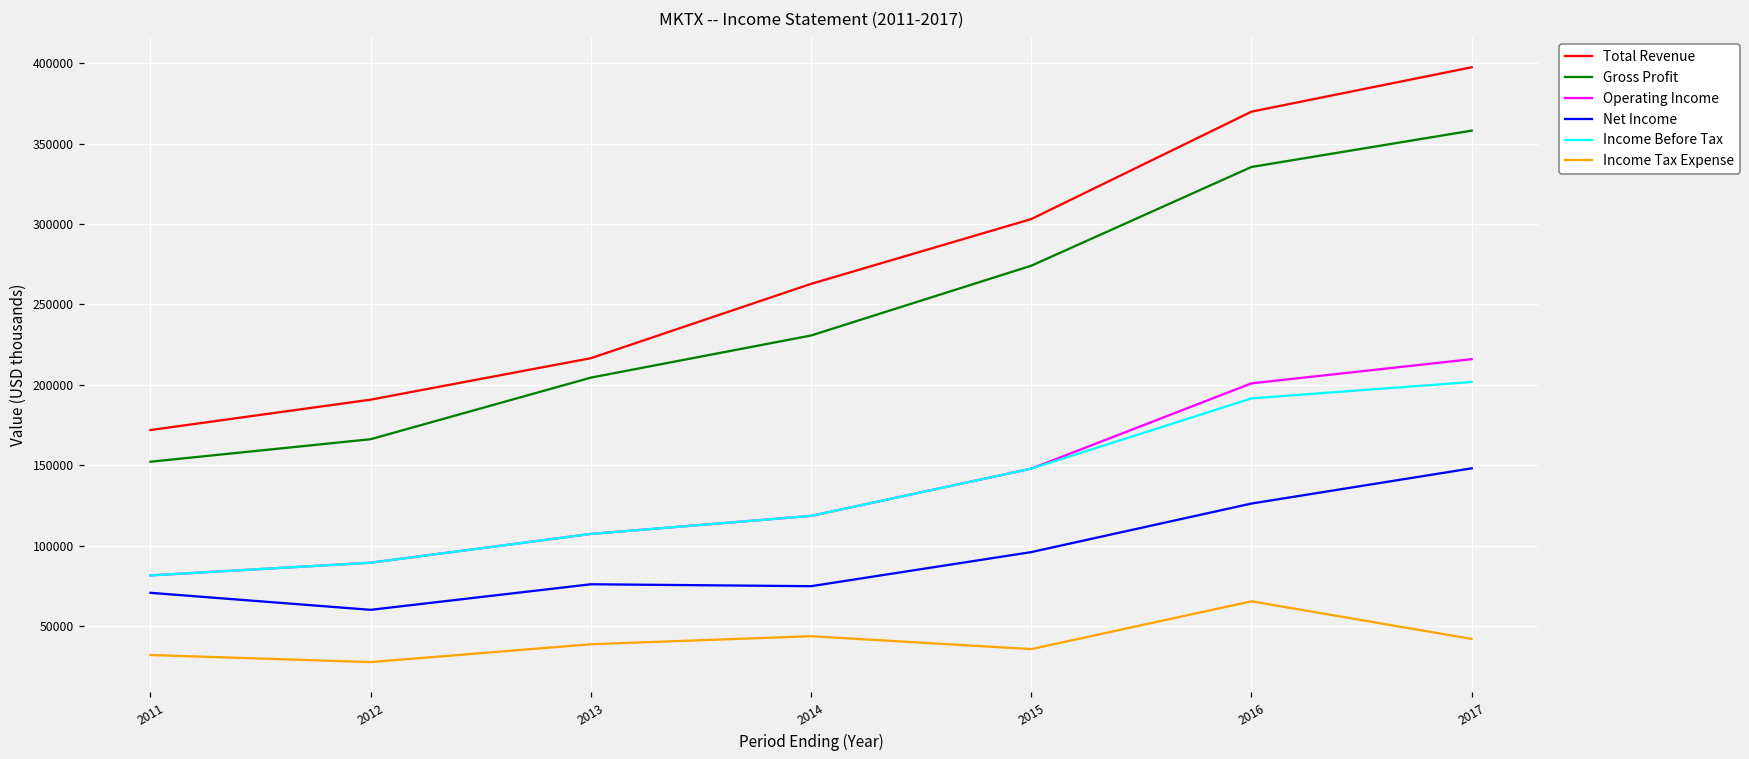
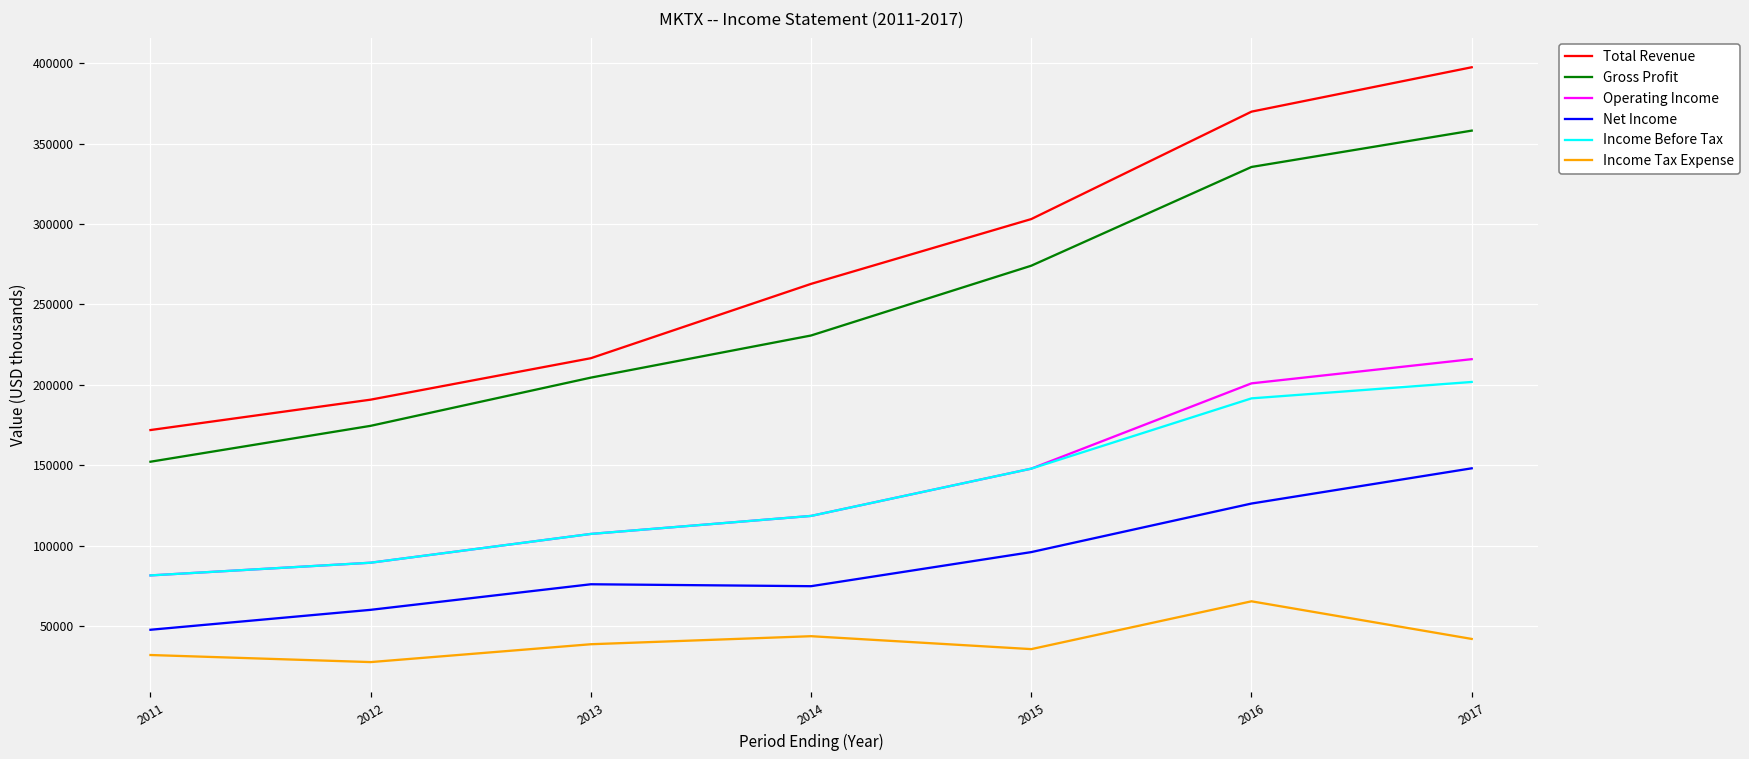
  {
    "Total Revenue": {
      "2011": 172000,
      "2012": 191000,
      "2013": 217000,
      "2014": 263000,
      "2015": 303000,
      "2016": 370000,
      "2017": 398000
    },
    "Gross Profit": {
      "2011": 152000,
-     "2012": 166000,
+     "2012": 175000,
      "2013": 205000,
      "2014": 231000,
      "2015": 274000,
      "2016": 336000,
      "2017": 358000
    },
    "Operating Income": {
      "2016": 201000,
      "2017": 216000
    },
    "Net Income": {
-     "2011": 71000,
+     "2011": 48000,
      "2012": 60000,
      "2013": 76000,
      "2014": 75000,
      "2015": 96000,
      "2016": 126000,
      "2017": 148000
    },
    "Income Before Tax": {
      "2016": 192000,
      "2017": 202000
    },
    "Income Tax Expense": {
      "2011": 32000,
      "2012": 28000,
      "2013": 39000,
      "2014": 44000,
      "2015": 36000,
      "2016": 65000,
      "2017": 42000
    }
  }
